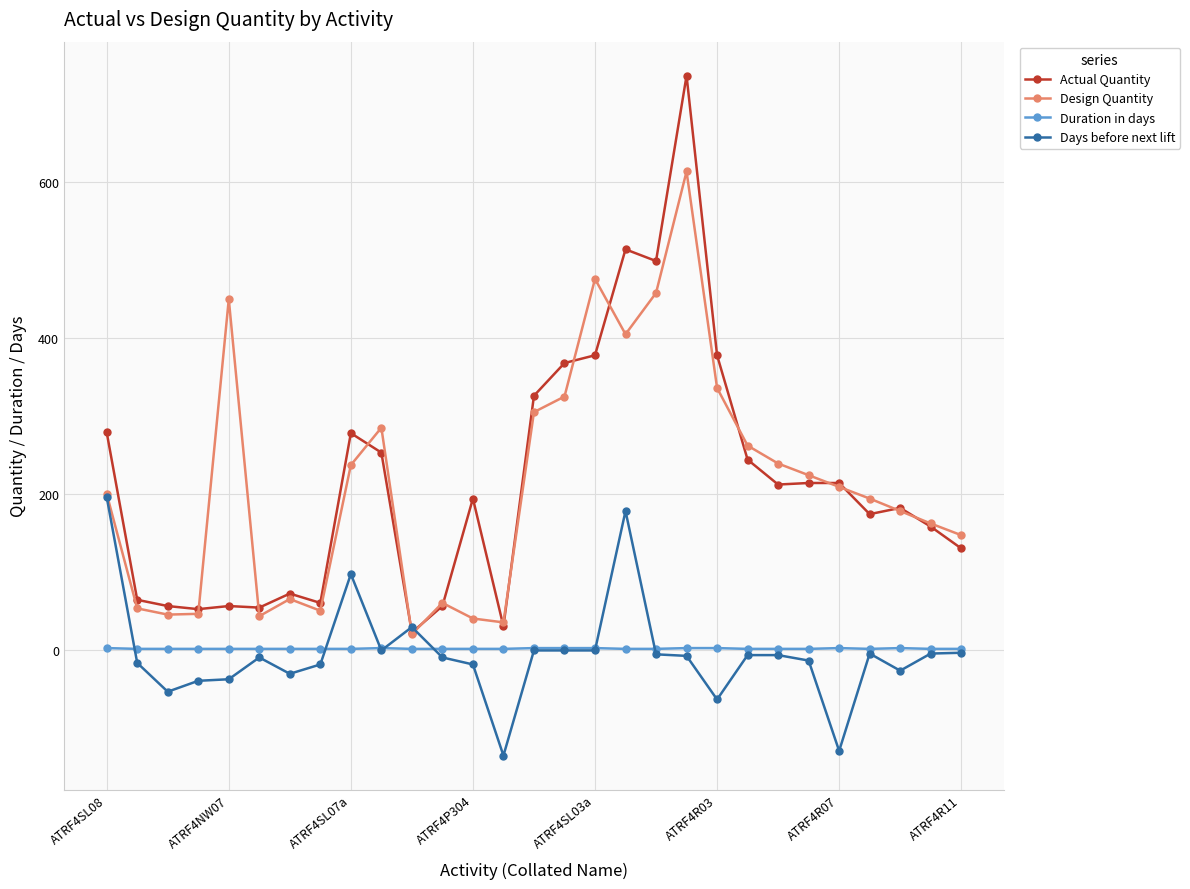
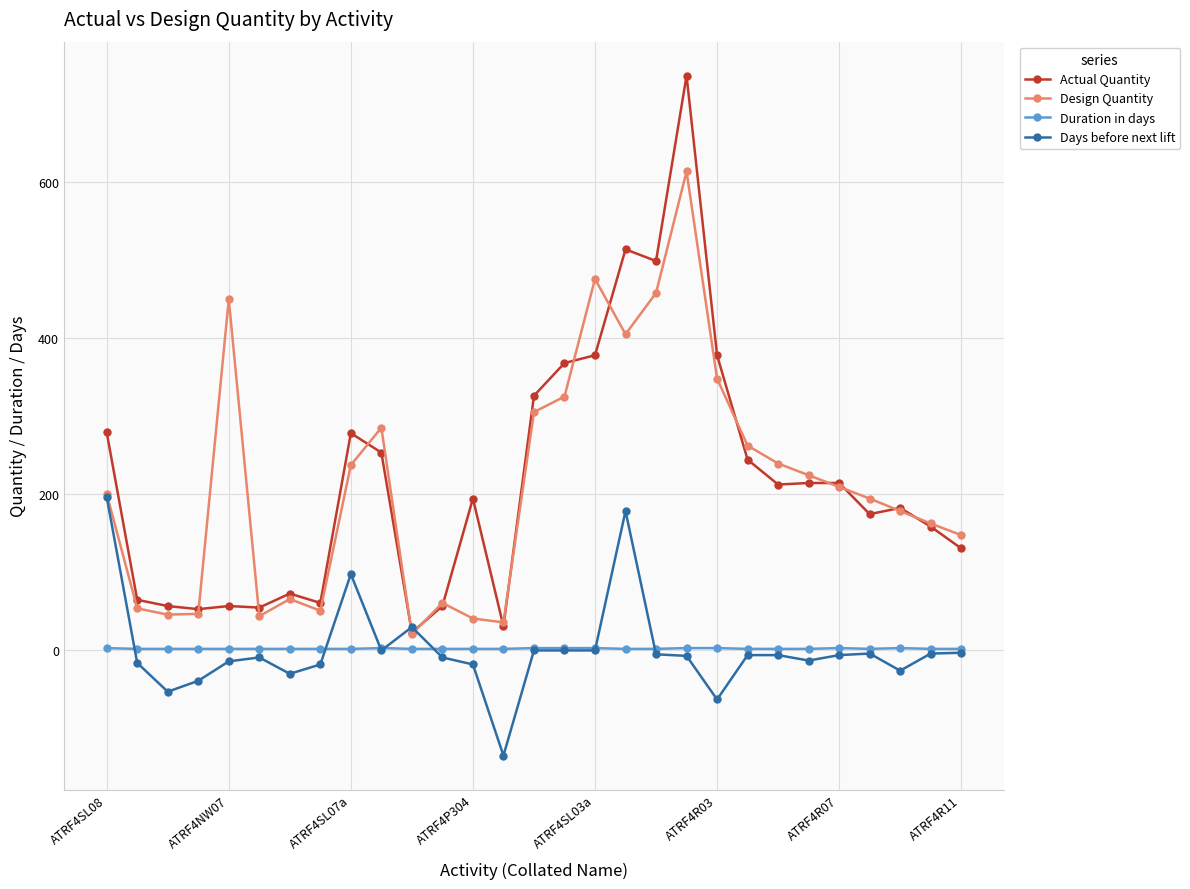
  {
    "Actual Quantity": {
      "ATRF4SL08": 280,
      "ATRF4NW07": 60,
      "ATRF4SL07a": 280,
      "ATRF4P304": 190,
      "ATRF4SL03a": 380,
      "ATRF4R03": 380,
      "ATRF4R07": 210,
      "ATRF4R11": 130
    },
    "Design Quantity": {
      "ATRF4SL08": 200,
      "ATRF4NW07": 450,
      "ATRF4SL07a": 240,
      "ATRF4P304": 40,
      "ATRF4SL03a": 480,
-     "ATRF4R03": 340,
+     "ATRF4R03": 350,
      "ATRF4R07": 210,
      "ATRF4R11": 150
    },
    "Duration in days": {
      "ATRF4SL08": 0,
      "ATRF4NW07": 0,
      "ATRF4SL07a": 0,
      "ATRF4P304": 0,
      "ATRF4R03": 0,
      "ATRF4R07": 0,
      "ATRF4R11": 0
    },
    "Days before next lift": {
      "ATRF4SL08": 200,
-     "ATRF4NW07": -40,
+     "ATRF4NW07": -20,
      "ATRF4SL07a": 100,
      "ATRF4P304": -20,
      "ATRF4R03": -60,
-     "ATRF4R07": -130,
+     "ATRF4R07": -10,
      "ATRF4R11": 0
    }
  }
